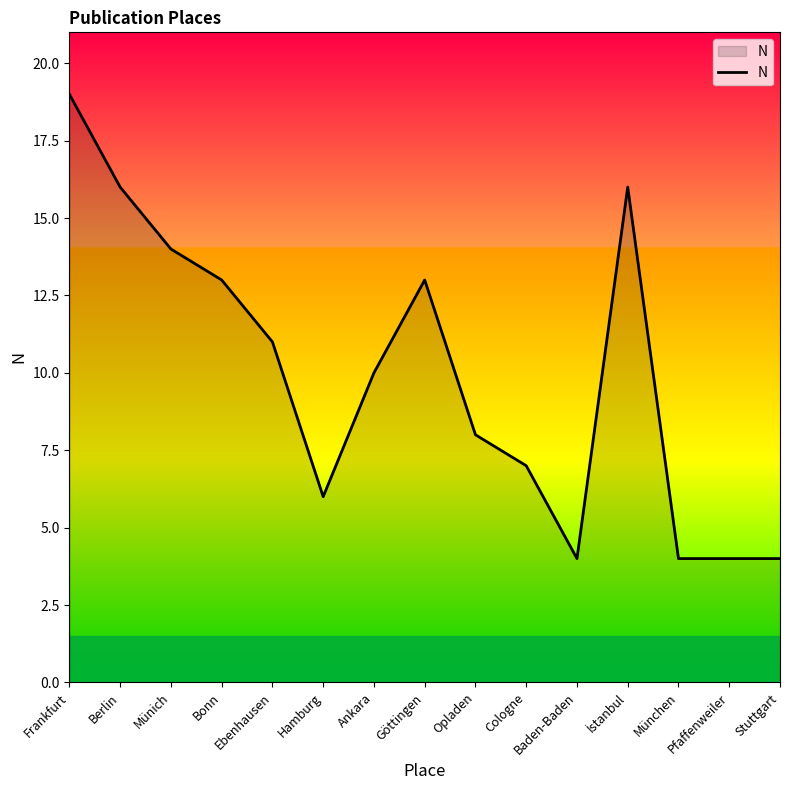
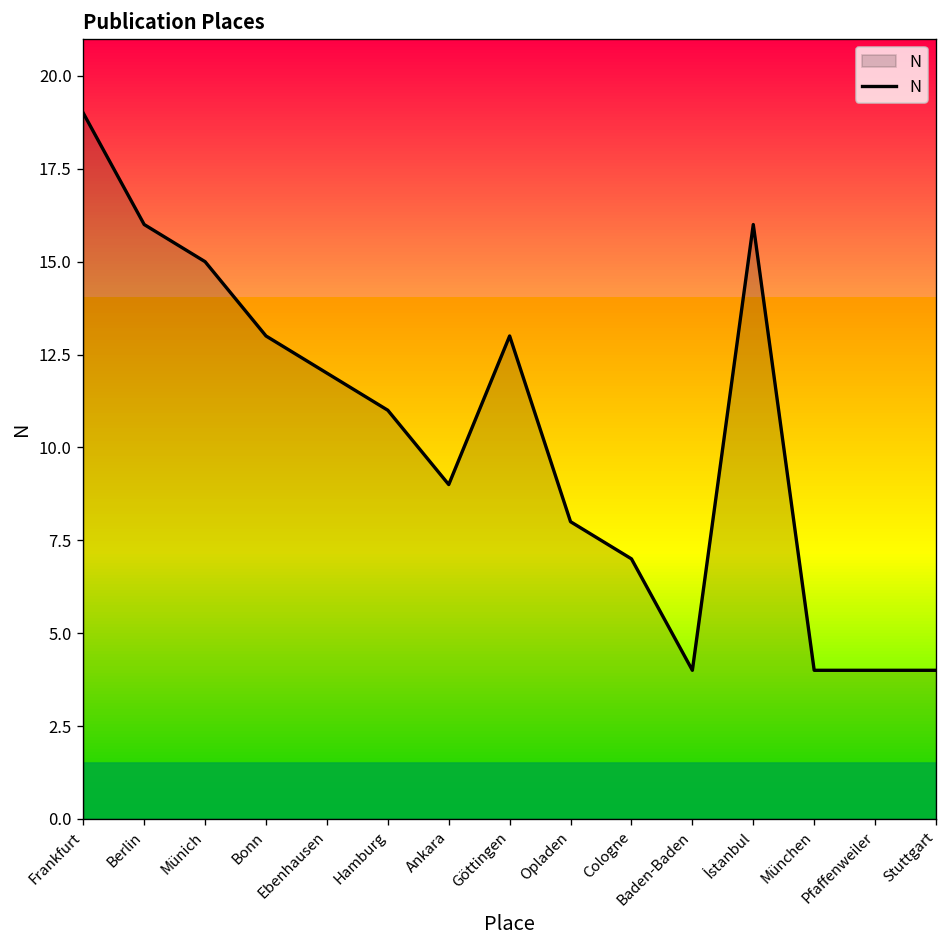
  {
    "Frankfurt": 19,
    "Berlin": 16,
-   "Münich": 14,
+   "Münich": 15,
    "Bonn": 13,
-   "Ebenhausen": 11,
-   "Hamburg": 6,
-   "Ankara": 10,
+   "Ebenhausen": 12,
+   "Hamburg": 11,
+   "Ankara": 9,
    "Göttingen": 13,
    "Opladen": 8,
    "Cologne": 7,
    "Baden-Baden": 4,
    "İstanbul": 16,
    "München": 4,
    "Pfaffenweiler": 4,
    "Stuttgart": 4
  }
